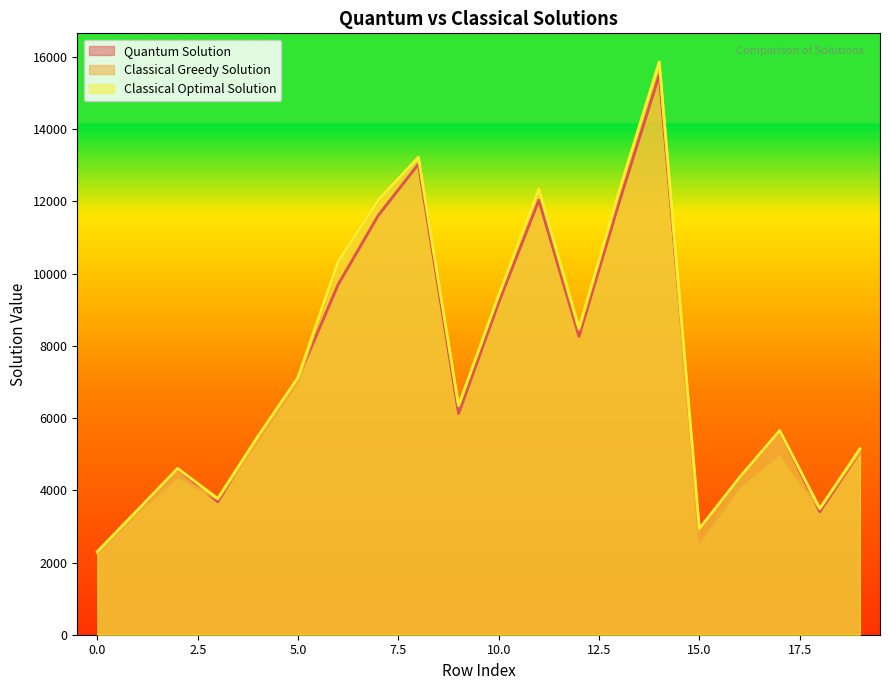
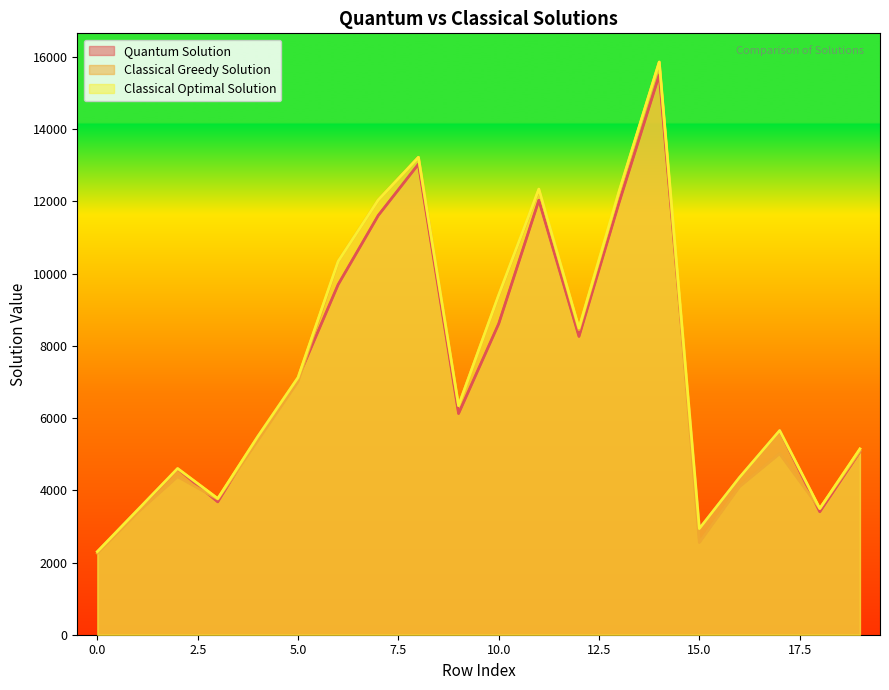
  {
    "Quantum Solution": {
-     "10.0": 9200
+     "10.0": 8600
    }
  }
